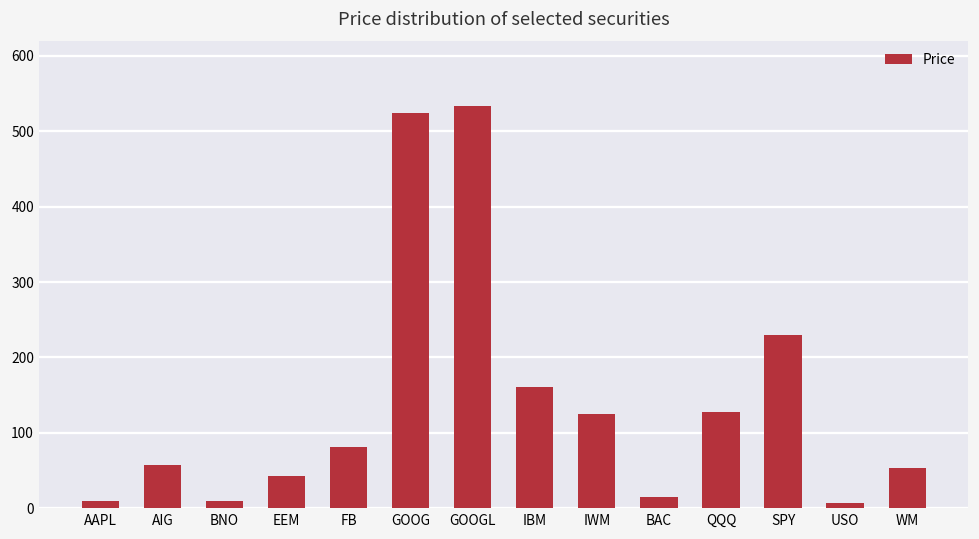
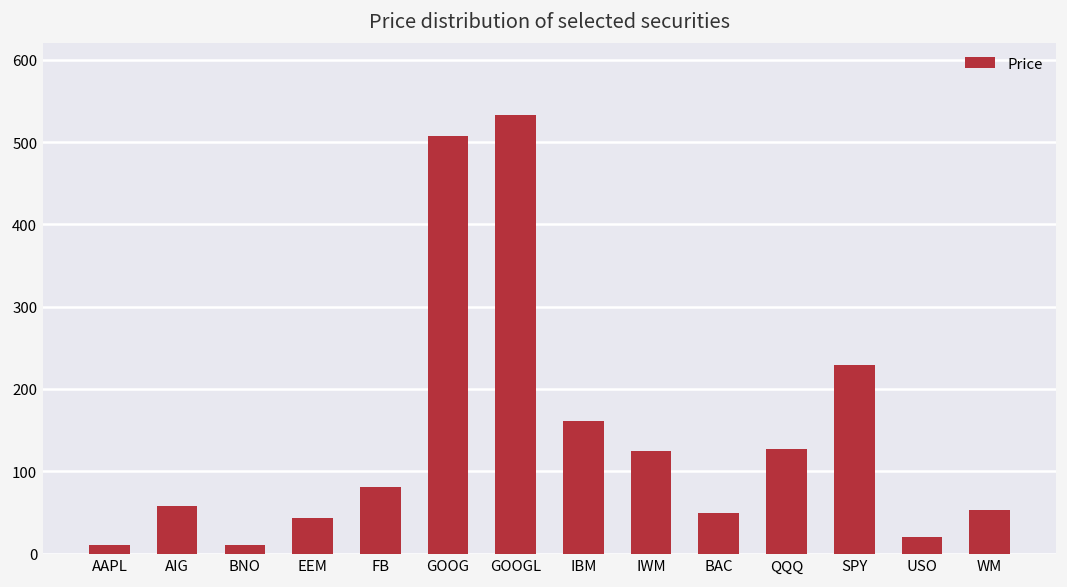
  {
    "AAPL": 10,
    "AIG": 60,
    "BNO": 10,
    "EEM": 40,
    "FB": 80,
-   "GOOG": 520,
+   "GOOG": 510,
    "GOOGL": 530,
    "IBM": 160,
    "IWM": 120,
-   "BAC": 20,
+   "BAC": 50,
    "QQQ": 130,
    "SPY": 230,
-   "USO": 10,
+   "USO": 20,
    "WM": 50
  }
